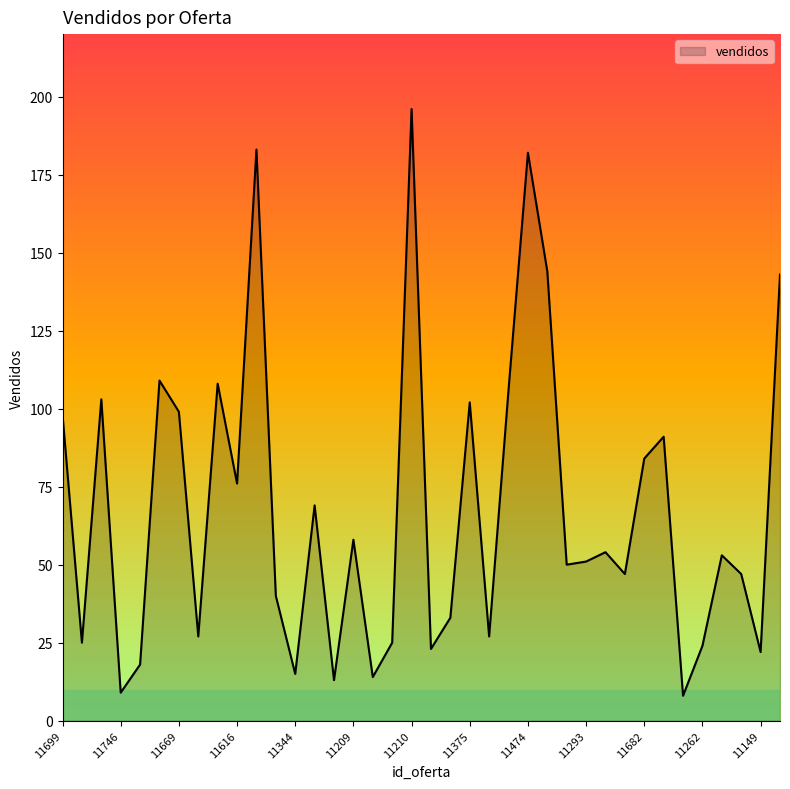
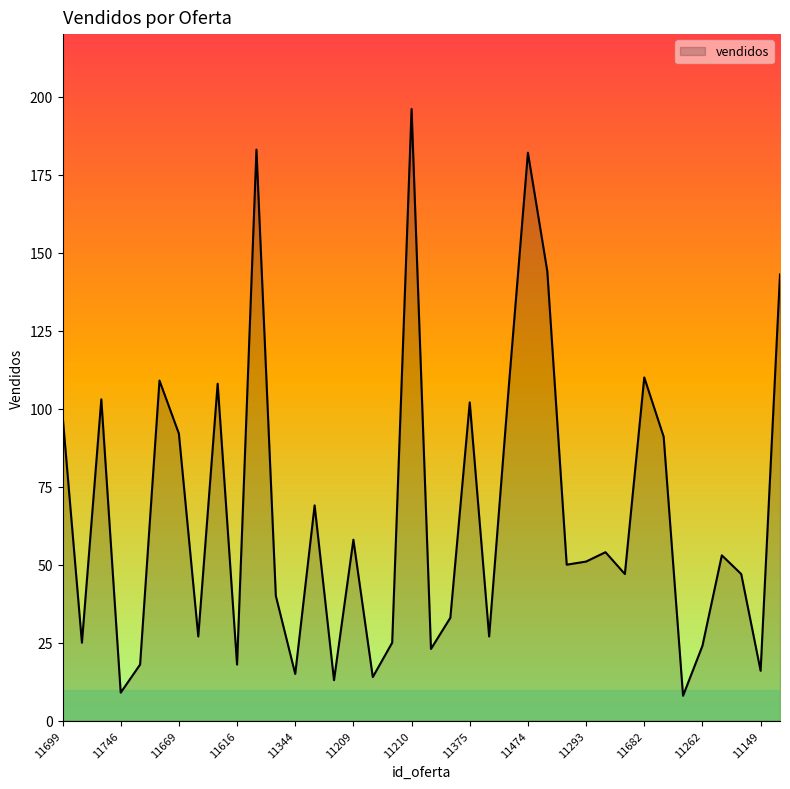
  {
    "11699": 98,
-   "11669": 99,
-   "11616": 76,
+   "11669": 92,
+   "11616": 18,
    "11344": 15,
    "11209": 58,
    "11210": 196,
    "11375": 102,
    "11474": 182,
    "11293": 51,
-   "11682": 84,
+   "11682": 110,
    "11262": 24,
-   "11149": 22
+   "11149": 16
  }
